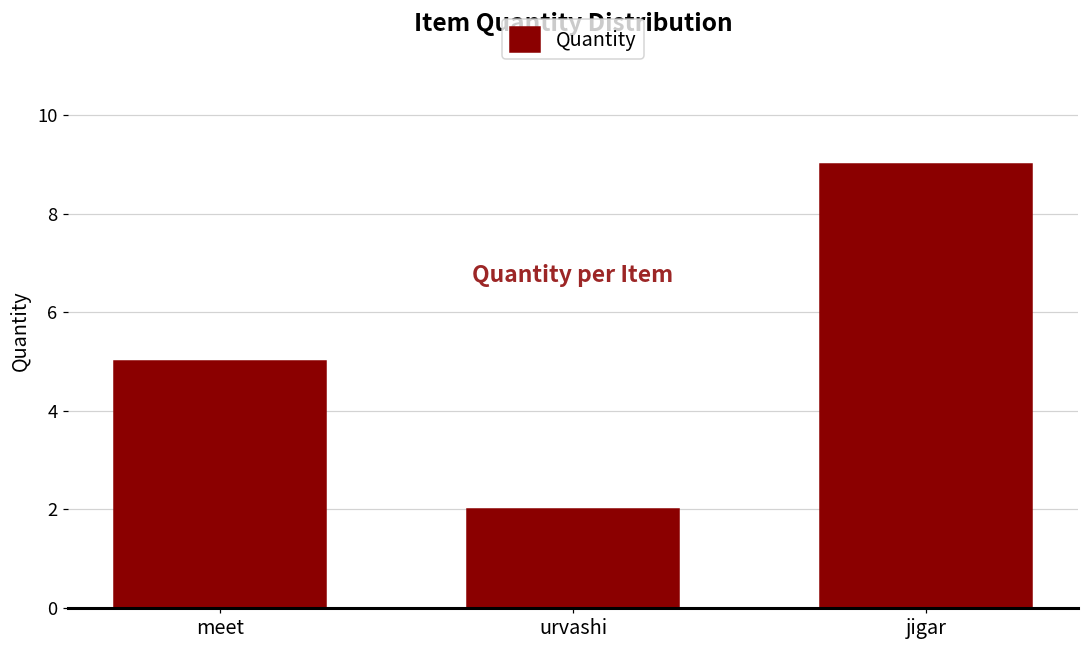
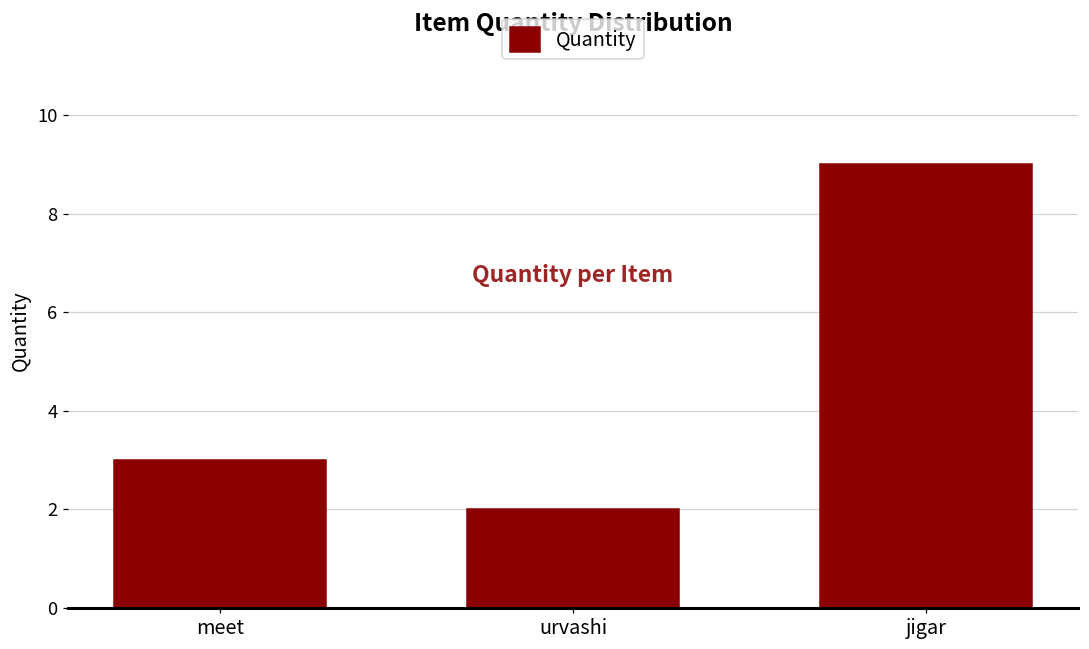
  {
-   "meet": 5,
+   "meet": 3,
    "urvashi": 2,
    "jigar": 9
  }
